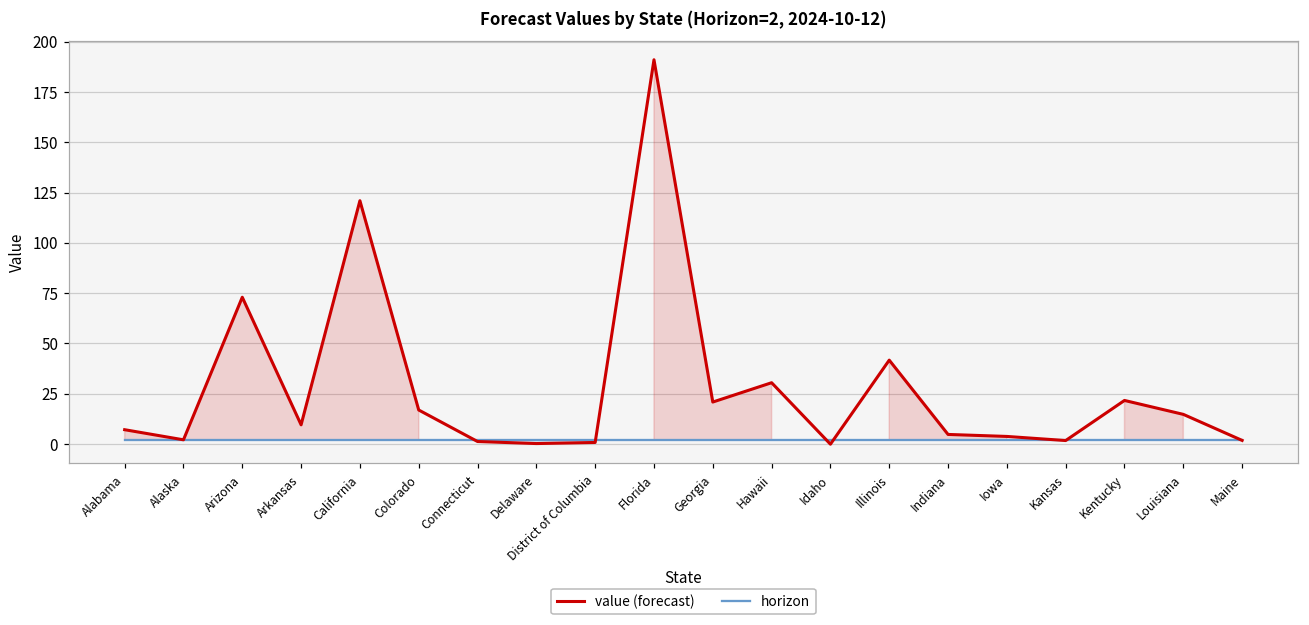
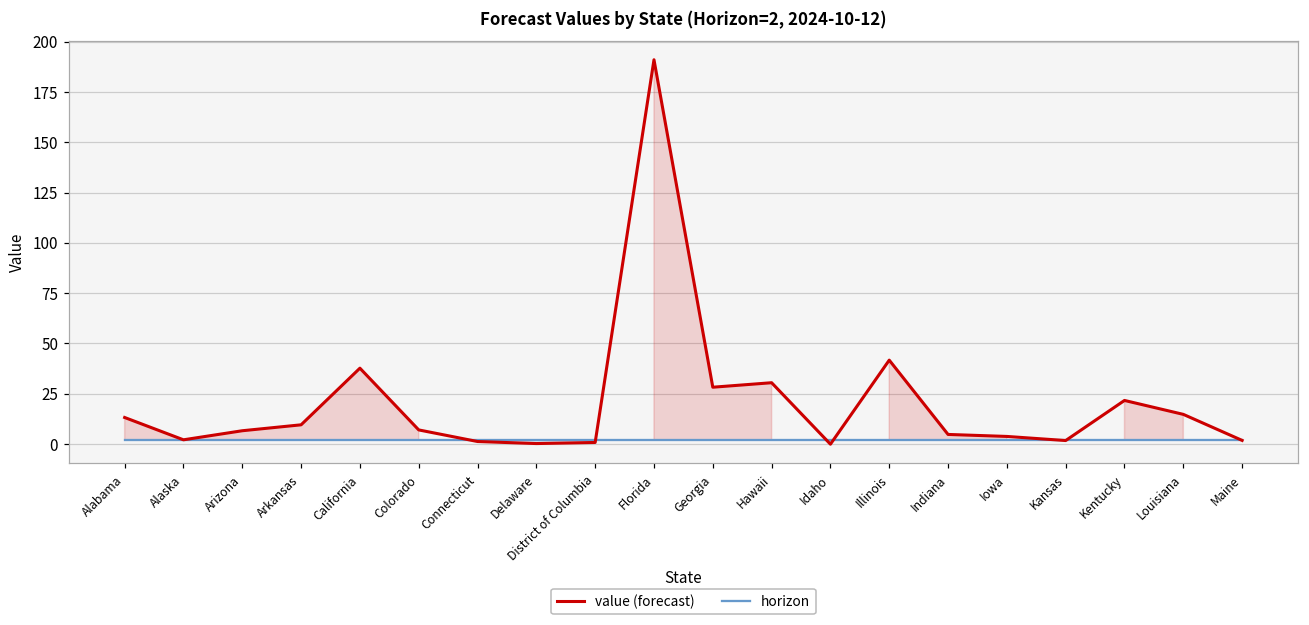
  {
    "value (forecast)": {
-     "Alabama": 7,
-     "Arizona": 73,
+     "Alabama": 13,
+     "Arizona": 7,
      "Arkansas": 10,
-     "California": 121,
-     "Colorado": 17,
+     "California": 38,
+     "Colorado": 7,
      "Delaware": 0,
      "Florida": 191,
-     "Georgia": 21,
+     "Georgia": 28,
      "Hawaii": 30,
      "Idaho": 0,
      "Illinois": 42,
      "Indiana": 5,
      "Iowa": 4,
      "Kentucky": 22,
      "Louisiana": 15
    },
    "horizon": {
      "Alabama": 2,
      "Arizona": 2,
      "Arkansas": 2,
      "California": 2,
      "Colorado": 2,
      "Delaware": 2,
      "Florida": 2,
      "Georgia": 2,
      "Hawaii": 2,
      "Idaho": 2,
      "Illinois": 2,
      "Indiana": 2,
      "Iowa": 2,
      "Kentucky": 2,
      "Louisiana": 2
    }
  }
